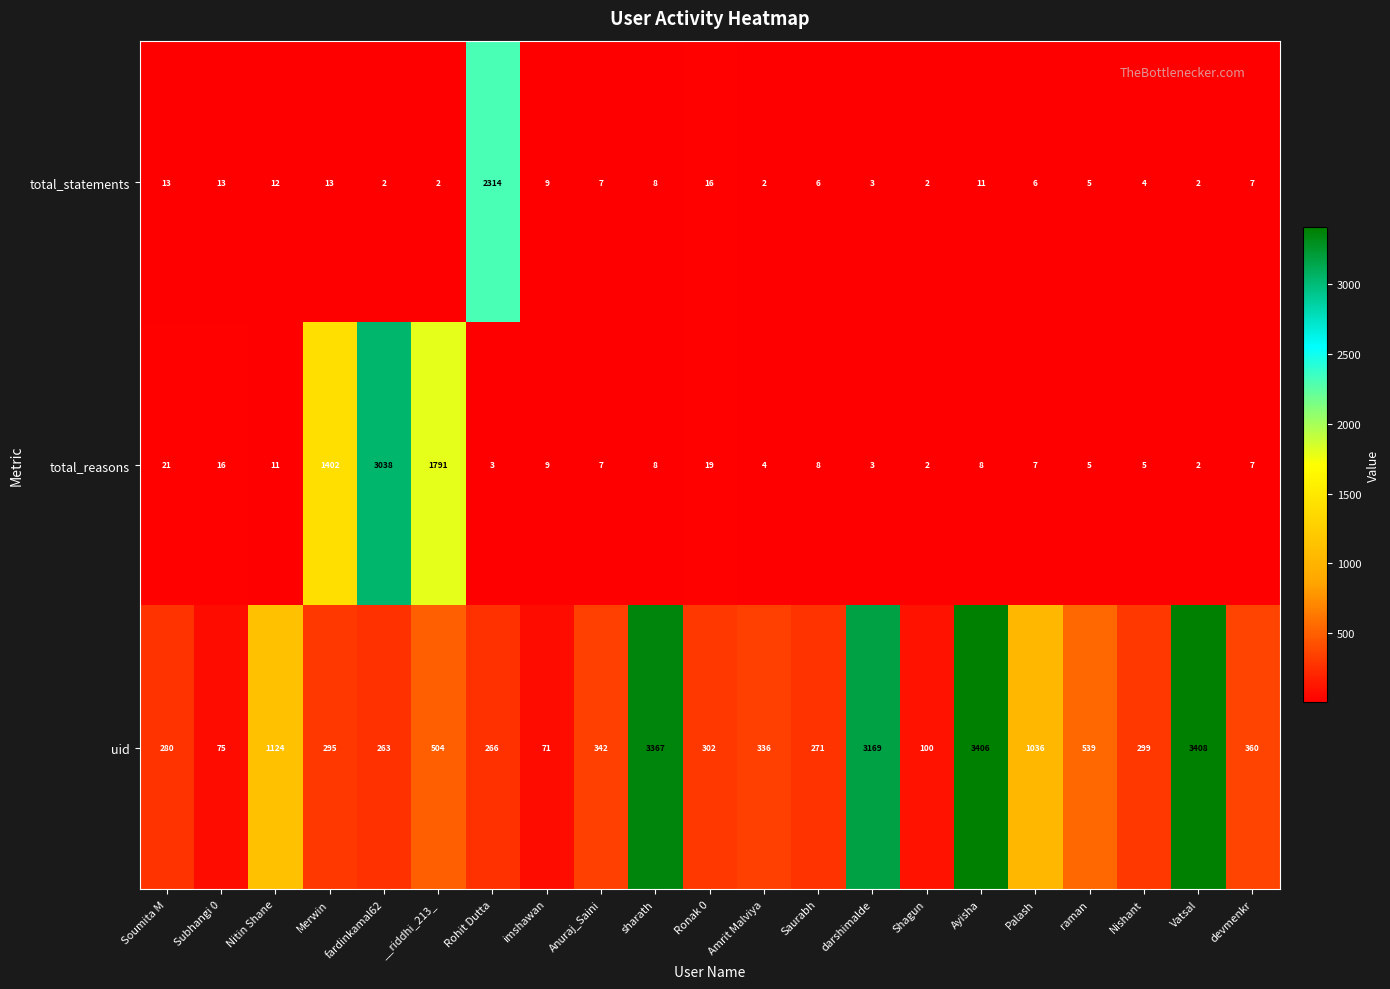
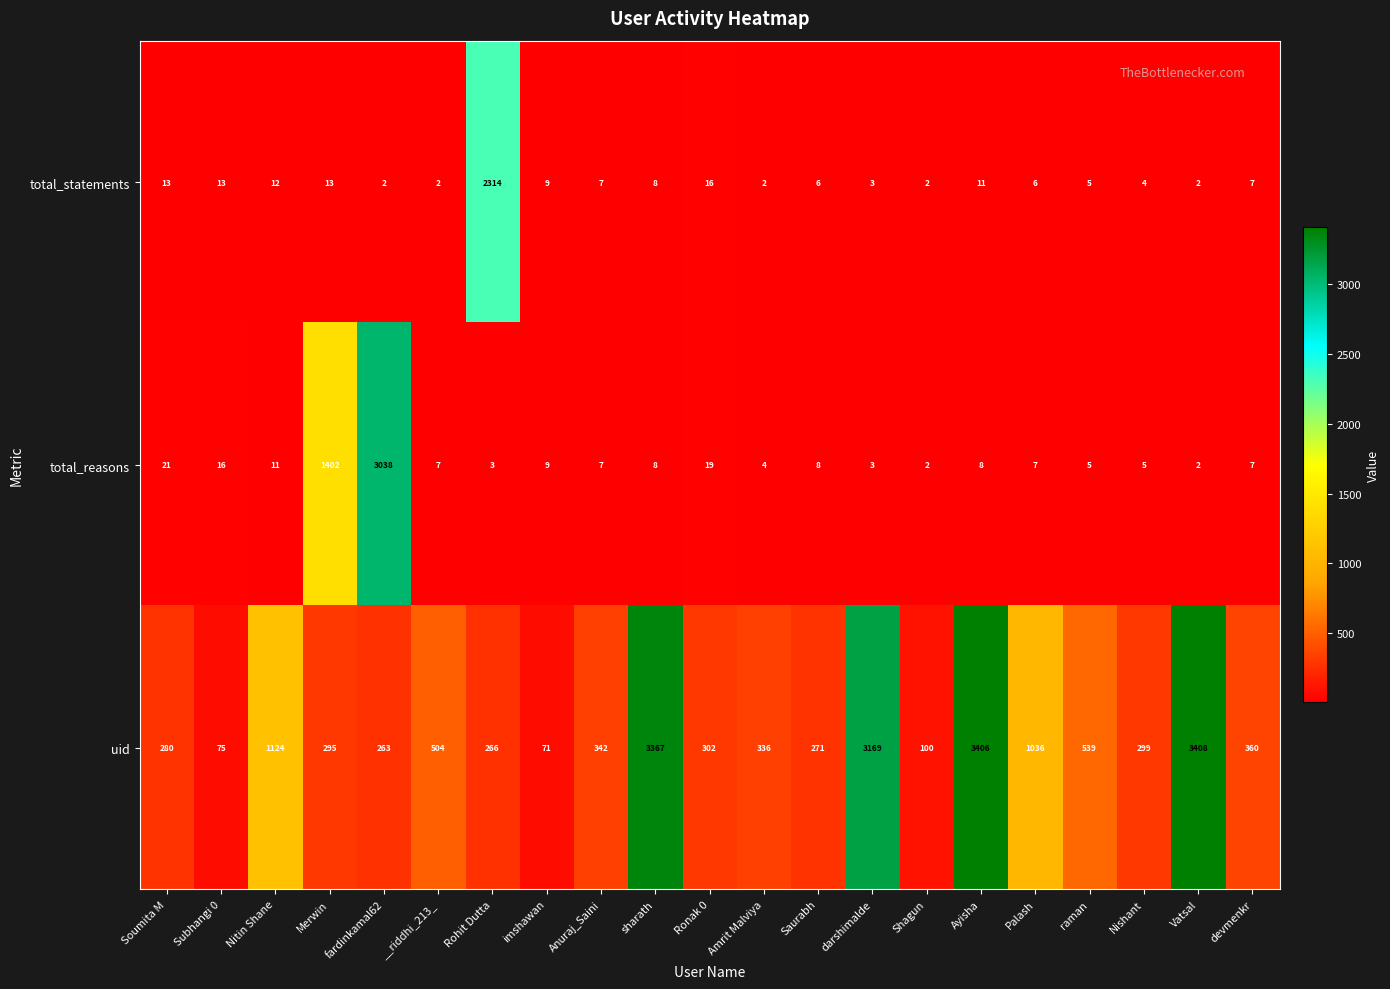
  {
    "total_statements": {
      "Soumita M": 13,
      "Subhangi 0": 13,
      "Nitin Shane": 12,
      "Merwin": 13,
      "fardinkamal62": 2,
      "__riddhi_213_": 2,
      "Rohit Dutta": 2314,
      "imshawan": 9,
      "Anuraj_Saini": 7,
      "sharath": 8,
      "Ronak 0": 16,
      "Amrit Malviya": 2,
      "Saurabh": 6,
      "darshimalde": 3,
      "Shagun": 2,
      "Ayisha": 11,
      "Palash": 6,
      "raman": 5,
      "Nishant": 4,
      "devmenkr": 7
    },
    "total_reasons": {
      "Soumita M": 21,
      "Subhangi 0": 16,
      "Nitin Shane": 11,
      "Merwin": 1402,
      "fardinkamal62": 3038,
-     "__riddhi_213_": 1791,
+     "__riddhi_213_": 7,
      "Rohit Dutta": 3,
      "imshawan": 9,
      "Anuraj_Saini": 7,
      "sharath": 8,
      "Ronak 0": 19,
      "Amrit Malviya": 4,
      "Saurabh": 8,
      "darshimalde": 3,
      "Shagun": 2,
      "Ayisha": 8,
      "Palash": 7,
      "raman": 5,
      "Nishant": 5,
      "Vatsal": 2,
      "devmenkr": 7
    },
    "uid": {
      "Soumita M": 280,
      "Subhangi 0": 75,
      "Nitin Shane": 1124,
      "Merwin": 295,
      "fardinkamal62": 263,
      "__riddhi_213_": 504,
      "Rohit Dutta": 266,
      "imshawan": 71,
      "Anuraj_Saini": 342,
      "sharath": 3367,
      "Ronak 0": 302,
      "Amrit Malviya": 336,
      "Saurabh": 271,
      "darshimalde": 3169,
      "Shagun": 100,
      "Ayisha": 3406,
      "Palash": 1036,
      "raman": 539,
      "Nishant": 299,
      "Vatsal": 3408,
      "devmenkr": 360
    }
  }
